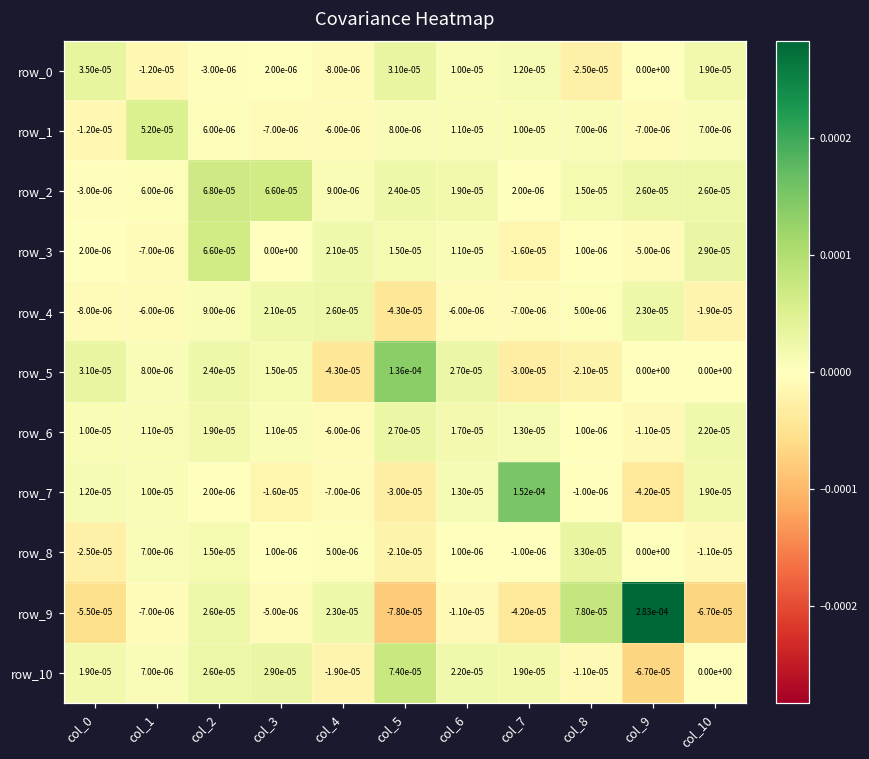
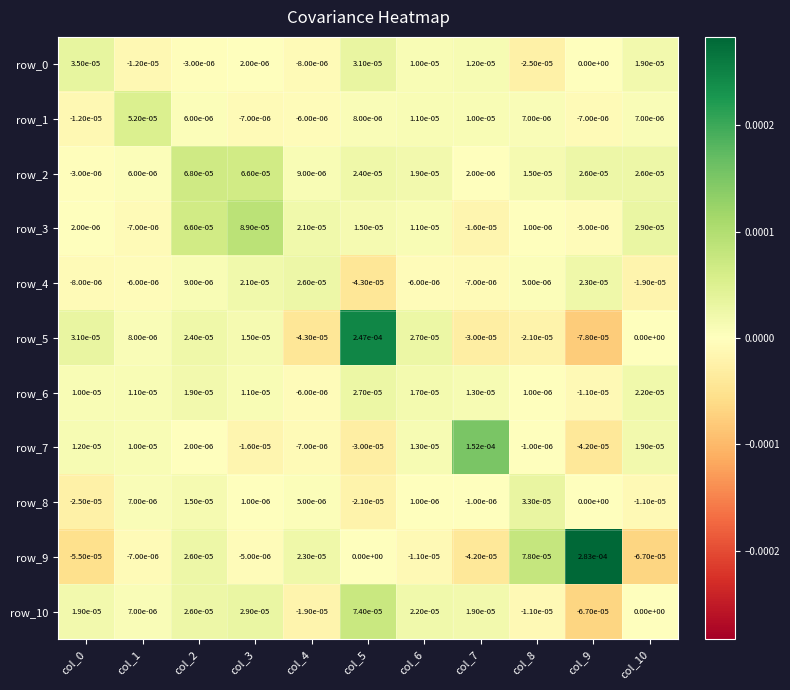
  {
    "row_0": {
      "col_0": "3.50e-05",
      "col_1": "-1.20e-05",
      "col_2": "-3.00e-06",
      "col_3": "2.00e-06",
      "col_4": "-8.00e-06",
      "col_5": "3.10e-05",
      "col_6": "1.00e-05",
      "col_7": "1.20e-05",
      "col_8": "-2.50e-05",
      "col_9": "0.00e+00",
      "col_10": "1.90e-05"
    },
    "row_1": {
      "col_0": "-1.20e-05",
      "col_1": "5.20e-05",
      "col_2": "6.00e-06",
      "col_3": "-7.00e-06",
      "col_4": "-6.00e-06",
      "col_5": "8.00e-06",
      "col_6": "1.10e-05",
      "col_7": "1.00e-05",
      "col_8": "7.00e-06",
      "col_9": "-7.00e-06",
      "col_10": "7.00e-06"
    },
    "row_2": {
      "col_0": "-3.00e-06",
      "col_1": "6.00e-06",
      "col_2": "6.80e-05",
      "col_3": "6.60e-05",
      "col_4": "9.00e-06",
      "col_5": "2.40e-05",
      "col_6": "1.90e-05",
      "col_7": "2.00e-06",
      "col_8": "1.50e-05",
      "col_9": "2.60e-05",
      "col_10": "2.60e-05"
    },
    "row_3": {
      "col_0": "2.00e-06",
      "col_1": "-7.00e-06",
      "col_2": "6.60e-05",
-     "col_3": "0.00e+00",
+     "col_3": "8.90e-05",
      "col_4": "2.10e-05",
      "col_5": "1.50e-05",
      "col_6": "1.10e-05",
      "col_7": "-1.60e-05",
      "col_8": "1.00e-06",
      "col_9": "-5.00e-06",
      "col_10": "2.90e-05"
    },
    "row_4": {
      "col_0": "-8.00e-06",
      "col_1": "-6.00e-06",
      "col_2": "9.00e-06",
      "col_3": "2.10e-05",
      "col_4": "2.60e-05",
      "col_5": "-4.30e-05",
      "col_6": "-6.00e-06",
      "col_7": "-7.00e-06",
      "col_8": "5.00e-06",
      "col_9": "2.30e-05",
      "col_10": "-1.90e-05"
    },
    "row_5": {
      "col_0": "3.10e-05",
      "col_1": "8.00e-06",
      "col_2": "2.40e-05",
      "col_3": "1.50e-05",
      "col_4": "-4.30e-05",
-     "col_5": "1.36e-04",
+     "col_5": "2.47e-04",
      "col_6": "2.70e-05",
      "col_7": "-3.00e-05",
      "col_8": "-2.10e-05",
-     "col_9": "0.00e+00",
+     "col_9": "-7.80e-05",
      "col_10": "0.00e+00"
    },
    "row_6": {
      "col_0": "1.00e-05",
      "col_1": "1.10e-05",
      "col_2": "1.90e-05",
      "col_3": "1.10e-05",
      "col_4": "-6.00e-06",
      "col_5": "2.70e-05",
      "col_6": "1.70e-05",
      "col_7": "1.30e-05",
      "col_8": "1.00e-06",
      "col_9": "-1.10e-05",
      "col_10": "2.20e-05"
    },
    "row_7": {
      "col_0": "1.20e-05",
      "col_1": "1.00e-05",
      "col_2": "2.00e-06",
      "col_3": "-1.60e-05",
      "col_4": "-7.00e-06",
      "col_5": "-3.00e-05",
      "col_6": "1.30e-05",
      "col_7": "1.52e-04",
      "col_8": "-1.00e-06",
      "col_9": "-4.20e-05",
      "col_10": "1.90e-05"
    },
    "row_8": {
      "col_0": "-2.50e-05",
      "col_1": "7.00e-06",
      "col_2": "1.50e-05",
      "col_3": "1.00e-06",
      "col_4": "5.00e-06",
      "col_5": "-2.10e-05",
      "col_6": "1.00e-06",
      "col_7": "-1.00e-06",
      "col_8": "3.30e-05",
      "col_9": "0.00e+00",
      "col_10": "-1.10e-05"
    },
    "row_9": {
      "col_0": "-5.50e-05",
      "col_1": "-7.00e-06",
      "col_2": "2.60e-05",
      "col_3": "-5.00e-06",
      "col_4": "2.30e-05",
-     "col_5": "-7.80e-05",
+     "col_5": "0.00e+00",
      "col_6": "-1.10e-05",
      "col_7": "-4.20e-05",
      "col_8": "7.80e-05",
      "col_9": "2.83e-04",
      "col_10": "-6.70e-05"
    },
    "row_10": {
      "col_0": "1.90e-05",
      "col_1": "7.00e-06",
      "col_2": "2.60e-05",
      "col_3": "2.90e-05",
      "col_4": "-1.90e-05",
      "col_5": "7.40e-05",
      "col_6": "2.20e-05",
      "col_7": "1.90e-05",
      "col_8": "-1.10e-05",
      "col_9": "-6.70e-05",
      "col_10": "0.00e+00"
    }
  }
